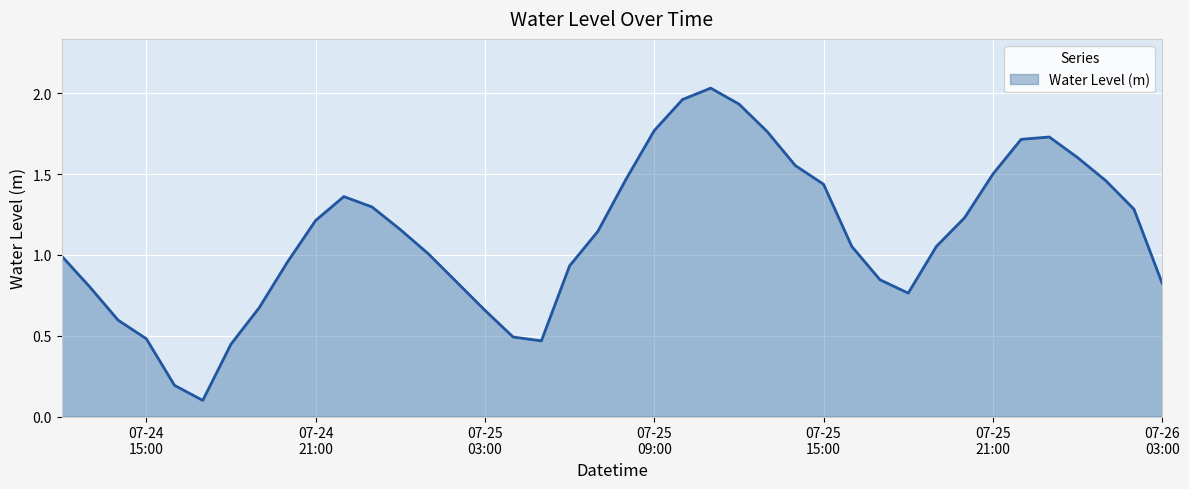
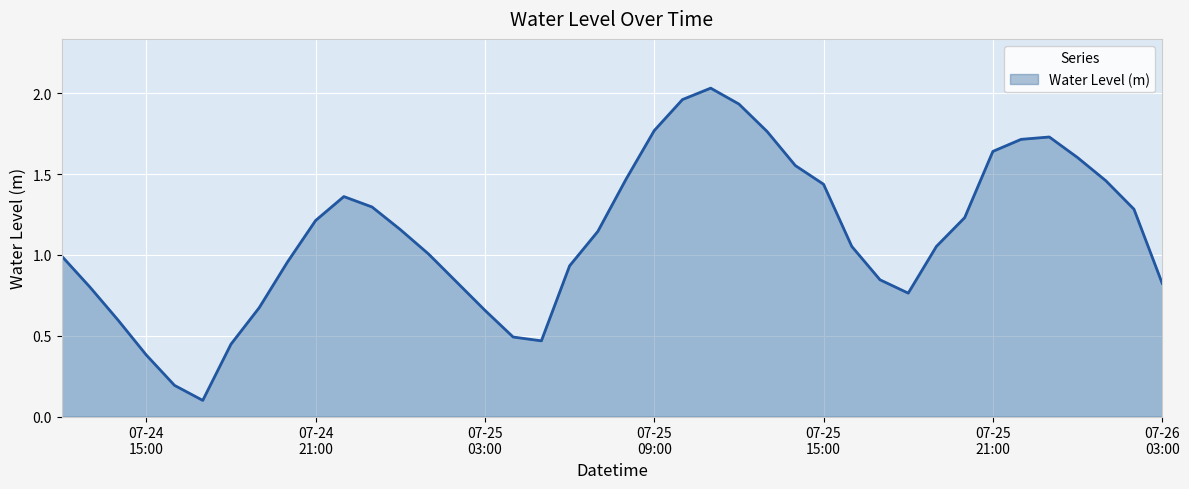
  {
-   "07-24 15:00": 0.48,
+   "07-24 15:00": 0.38,
    "07-24 21:00": 1.21,
    "07-25 03:00": 0.66,
    "07-25 09:00": 1.77,
    "07-25 15:00": 1.44,
-   "07-25 21:00": 1.50,
+   "07-25 21:00": 1.64,
    "07-26 03:00": 0.82
  }
